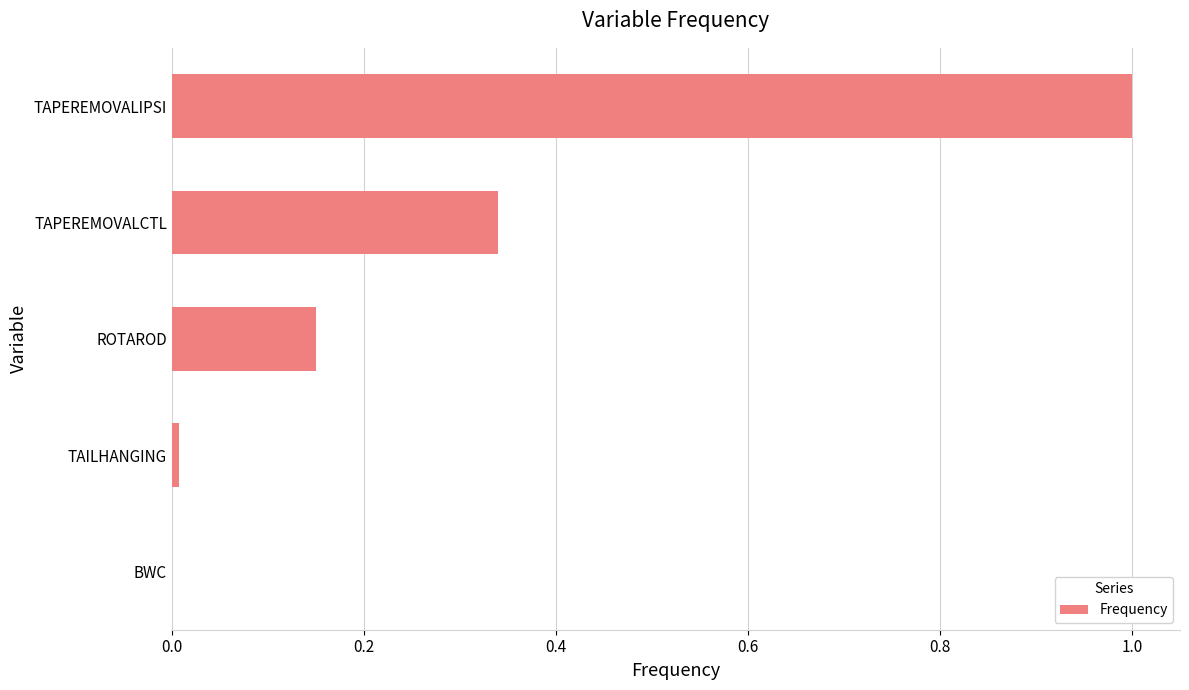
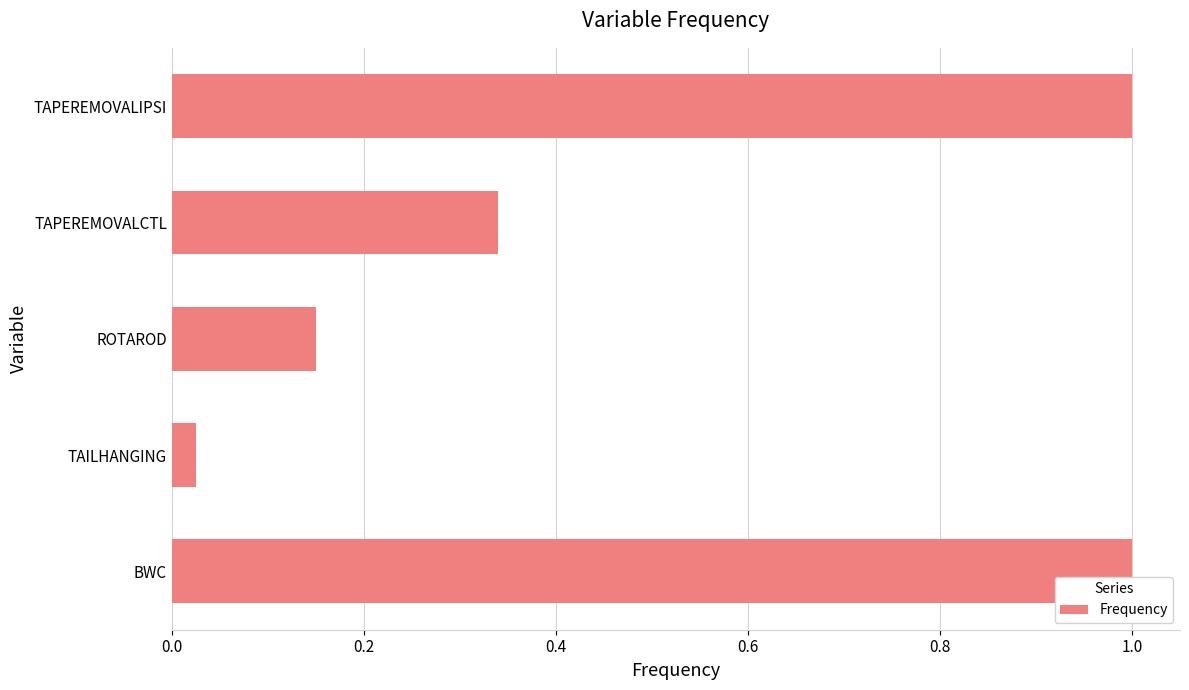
  {
    "TAPEREMOVALIPSI": 1.00,
    "TAPEREMOVALCTL": 0.34,
    "ROTAROD": 0.15,
-   "TAILHANGING": 0.01,
-   "BWC": 0
+   "TAILHANGING": 0.03,
+   "BWC": 1
  }
